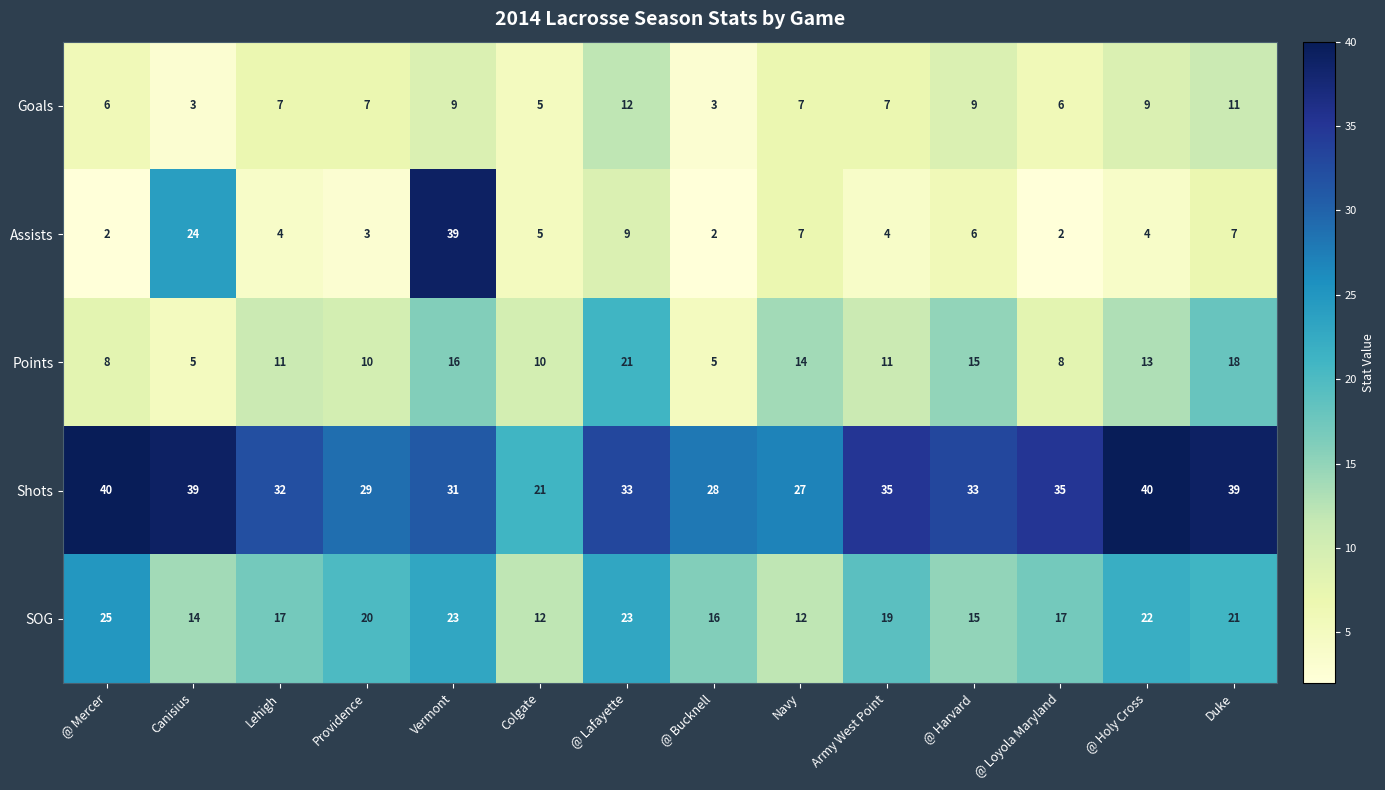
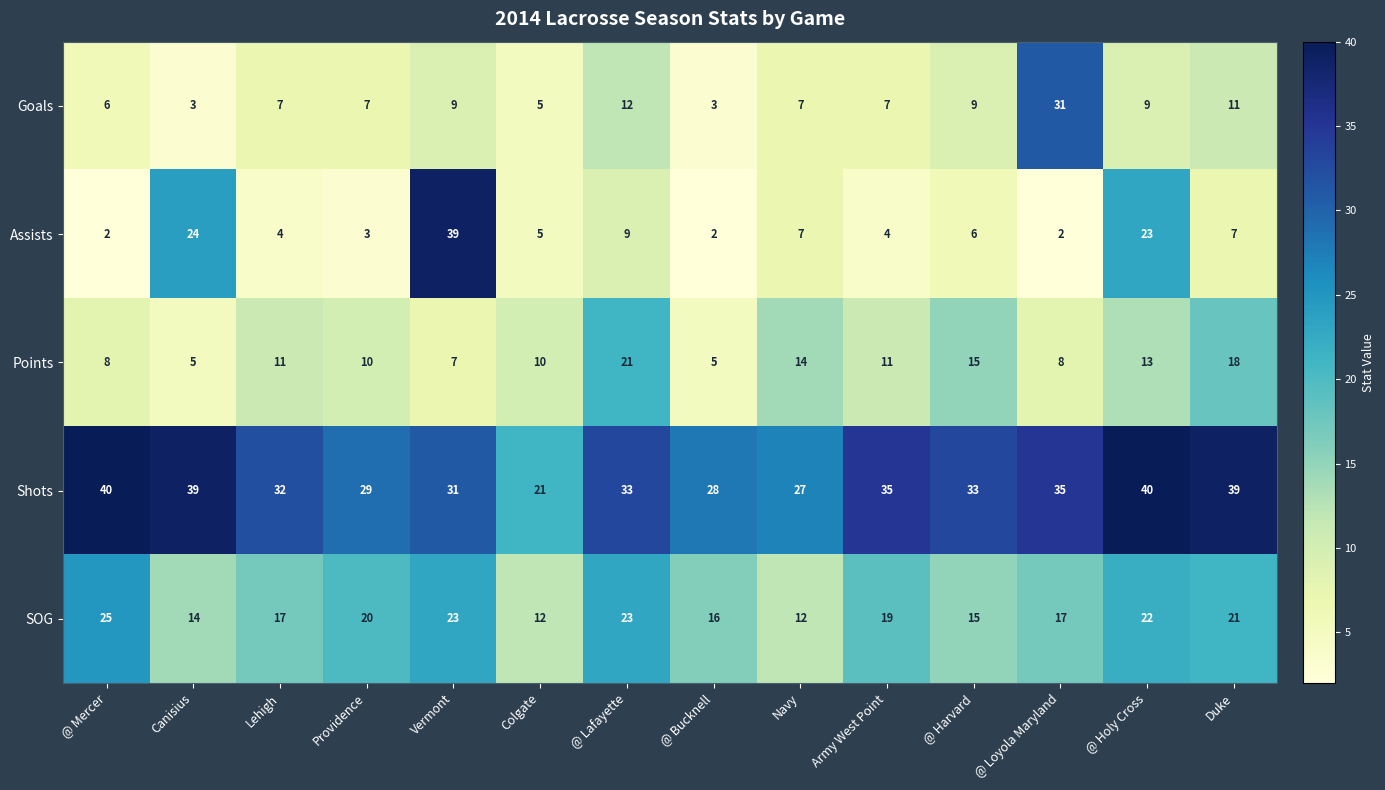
  {
    "Goals": {
      "@ Mercer": 6,
      "Canisius": 3,
      "Lehigh": 7,
      "Providence": 7,
      "Vermont": 9,
      "Colgate": 5,
      "@ Lafayette": 12,
      "@ Bucknell": 3,
      "Navy": 7,
      "Army West Point": 7,
      "@ Harvard": 9,
-     "@ Loyola Maryland": 6,
+     "@ Loyola Maryland": 31,
      "@ Holy Cross": 9,
      "Duke": 11
    },
    "Assists": {
      "@ Mercer": 2,
      "Canisius": 24,
      "Lehigh": 4,
      "Providence": 3,
      "Vermont": 39,
      "Colgate": 5,
      "@ Lafayette": 9,
      "@ Bucknell": 2,
      "Navy": 7,
      "Army West Point": 4,
      "@ Harvard": 6,
      "@ Loyola Maryland": 2,
-     "@ Holy Cross": 4,
+     "@ Holy Cross": 23,
      "Duke": 7
    },
    "Points": {
      "@ Mercer": 8,
      "Canisius": 5,
      "Lehigh": 11,
      "Providence": 10,
-     "Vermont": 16,
+     "Vermont": 7,
      "Colgate": 10,
      "@ Lafayette": 21,
      "@ Bucknell": 5,
      "Navy": 14,
      "Army West Point": 11,
      "@ Harvard": 15,
      "@ Loyola Maryland": 8,
      "@ Holy Cross": 13,
      "Duke": 18
    },
    "Shots": {
      "@ Mercer": 40,
      "Canisius": 39,
      "Lehigh": 32,
      "Providence": 29,
      "Vermont": 31,
      "Colgate": 21,
      "@ Lafayette": 33,
      "@ Bucknell": 28,
      "Navy": 27,
      "Army West Point": 35,
      "@ Harvard": 33,
      "@ Loyola Maryland": 35,
      "@ Holy Cross": 40,
      "Duke": 39
    },
    "SOG": {
      "@ Mercer": 25,
      "Canisius": 14,
      "Lehigh": 17,
      "Providence": 20,
      "Vermont": 23,
      "Colgate": 12,
      "@ Lafayette": 23,
      "@ Bucknell": 16,
      "Navy": 12,
      "Army West Point": 19,
      "@ Harvard": 15,
      "@ Loyola Maryland": 17,
      "@ Holy Cross": 22,
      "Duke": 21
    }
  }
